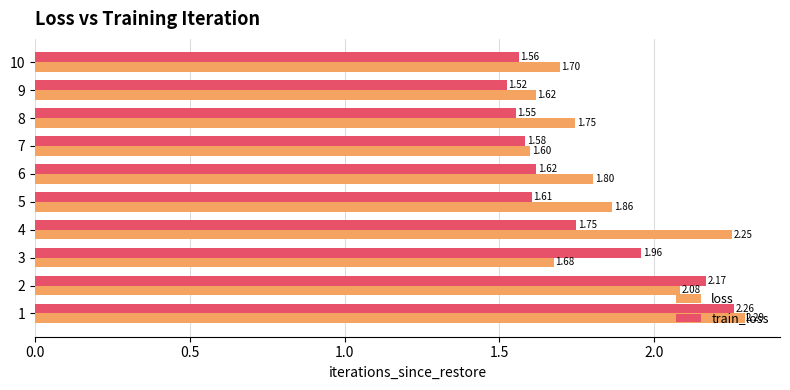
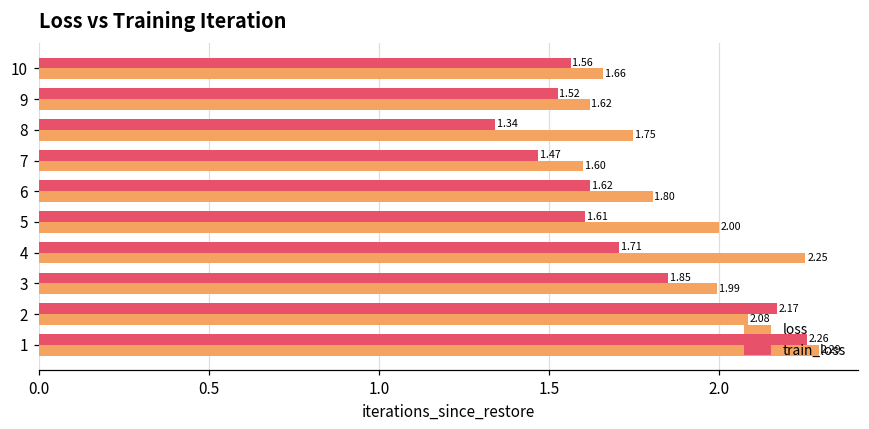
  {
    "loss": {
-     "10": 1.70,
+     "10": 1.66,
      "9": 1.62,
      "8": 1.75,
      "7": 1.60,
      "6": 1.80,
-     "5": 1.86,
+     "5": 2.00,
      "4": 2.25,
-     "3": 1.68,
+     "3": 1.99,
      "2": 2.08,
      "1": 2.29
    },
    "train_loss": {
      "10": 1.56,
      "9": 1.52,
-     "8": 1.55,
-     "7": 1.58,
+     "8": 1.34,
+     "7": 1.47,
      "6": 1.62,
      "5": 1.61,
-     "4": 1.75,
-     "3": 1.96,
+     "4": 1.71,
+     "3": 1.85,
      "2": 2.17,
      "1": 2.26
    }
  }
